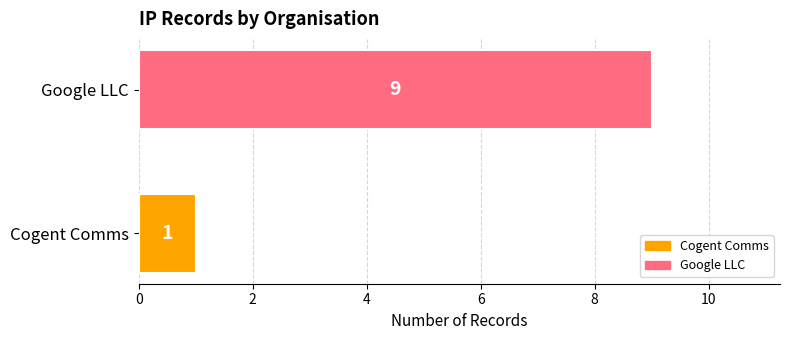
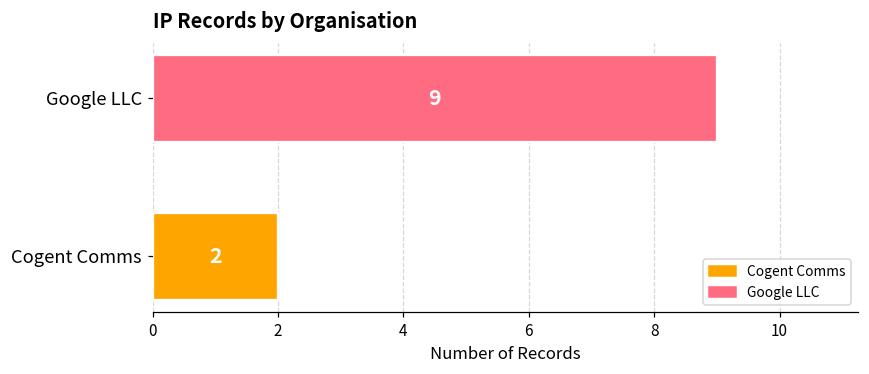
  {
    "Google LLC": 9,
-   "Cogent Comms": 1
+   "Cogent Comms": 2
  }
